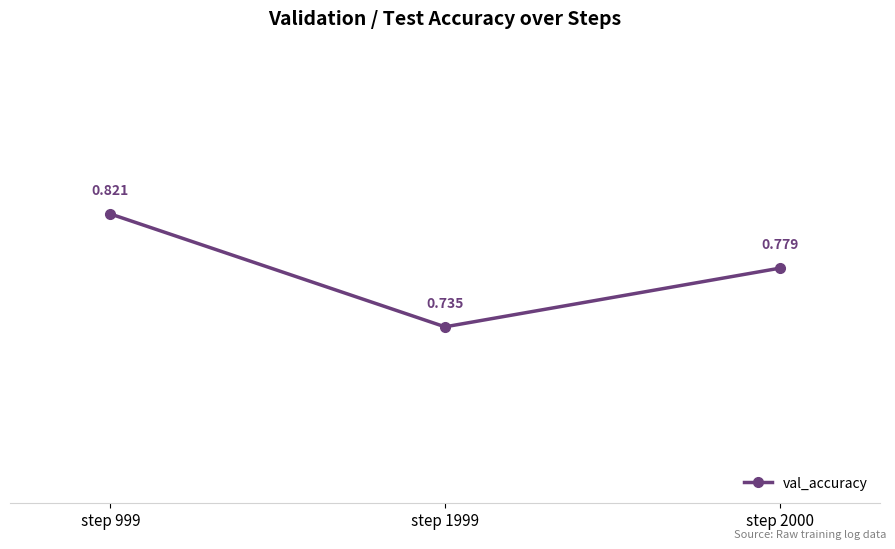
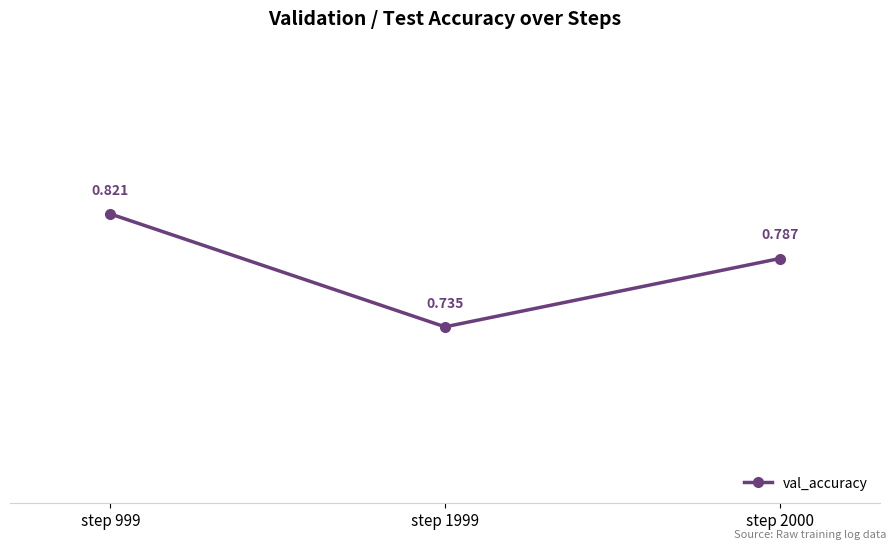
  {
    "step 999": 0.821,
    "step 1999": 0.735,
-   "step 2000": 0.779
+   "step 2000": 0.787
  }
